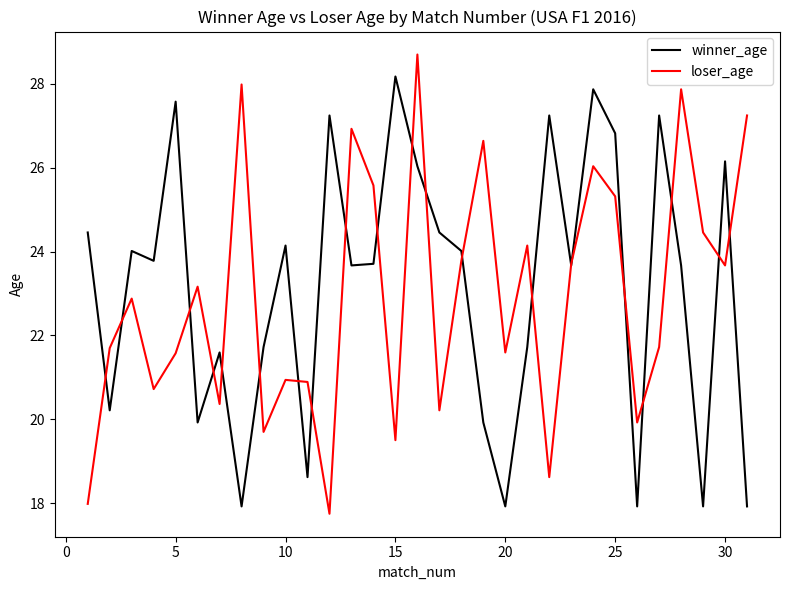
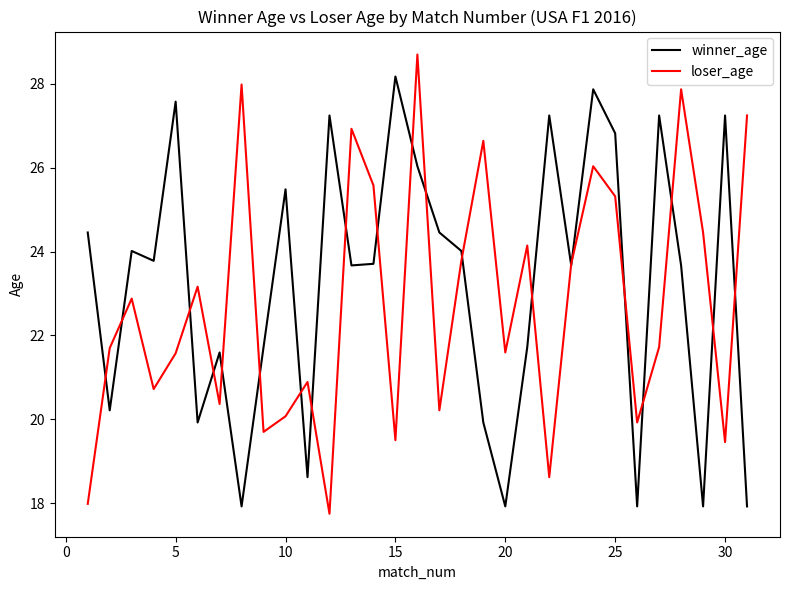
  {
    "winner_age": {
      "5": 27.6,
-     "10": 24.1,
+     "10": 25.5,
      "15": 28.2,
      "20": 17.9,
      "25": 26.8,
-     "30": 26.2
+     "30": 27.2
    },
    "loser_age": {
      "5": 21.6,
-     "10": 20.9,
+     "10": 20.1,
      "15": 19.5,
      "20": 21.6,
      "25": 25.3,
-     "30": 23.7
+     "30": 19.5
    }
  }
